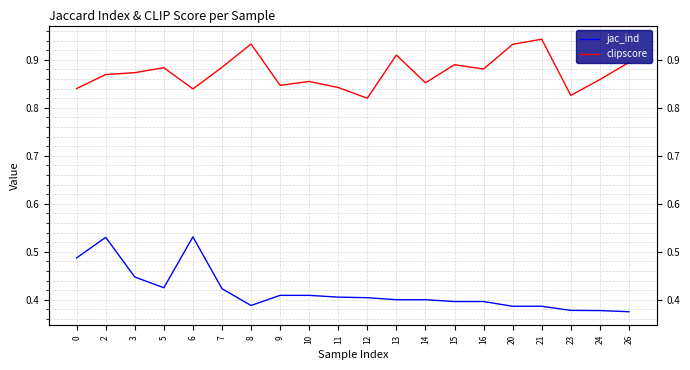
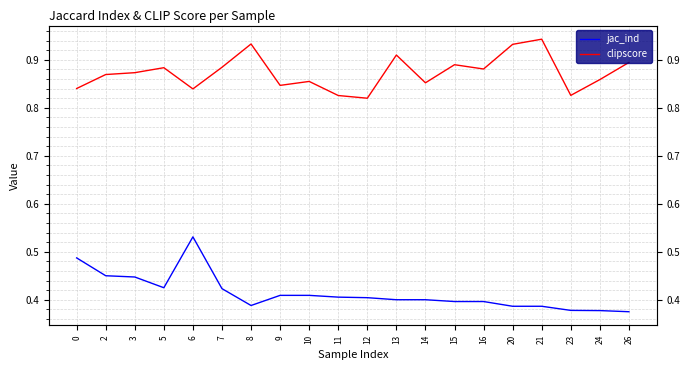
  {
    "jac_ind": {
      "0": 0.49,
-     "2": 0.53,
+     "2": 0.45,
      "3": 0.45,
      "5": 0.43,
      "6": 0.53,
      "7": 0.42,
      "8": 0.39,
      "9": 0.41,
      "10": 0.41,
      "11": 0.41,
      "12": 0.40,
      "13": 0.40,
      "14": 0.40,
      "15": 0.40,
      "16": 0.40,
      "20": 0.39,
      "21": 0.39,
      "23": 0.38,
      "24": 0.38,
      "26": 0.38
    },
    "clipscore": {
      "0": 0.84,
      "2": 0.87,
      "3": 0.87,
      "5": 0.88,
      "6": 0.84,
      "7": 0.88,
      "8": 0.93,
      "9": 0.85,
      "10": 0.85,
-     "11": 0.84,
+     "11": 0.83,
      "12": 0.82,
      "13": 0.91,
      "14": 0.85,
      "15": 0.89,
      "16": 0.88,
      "20": 0.93,
      "21": 0.94,
      "23": 0.83,
      "24": 0.86
    }
  }
